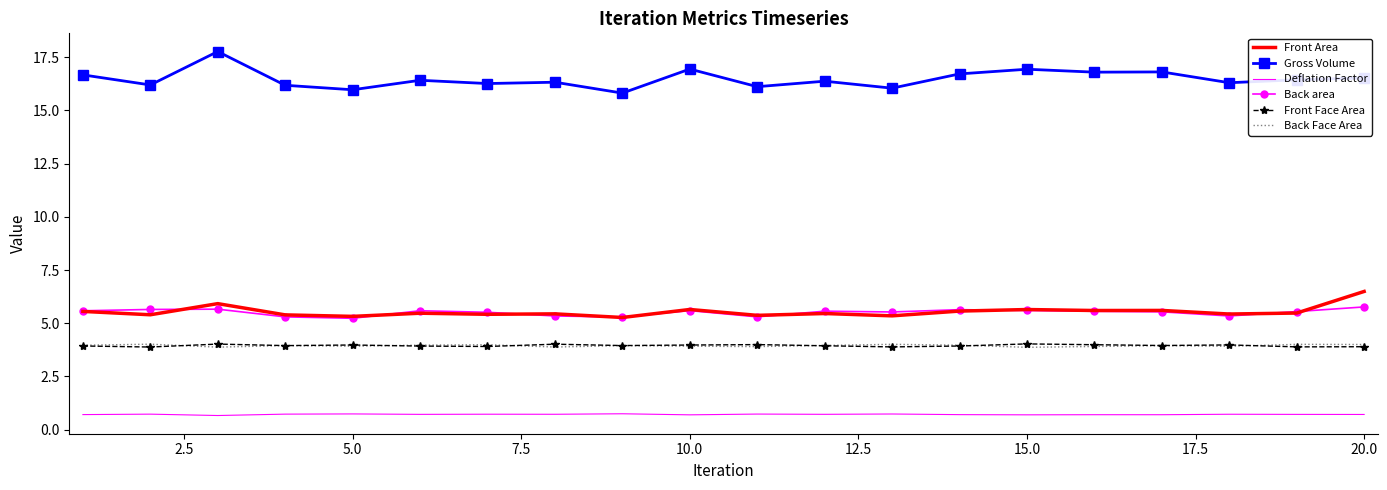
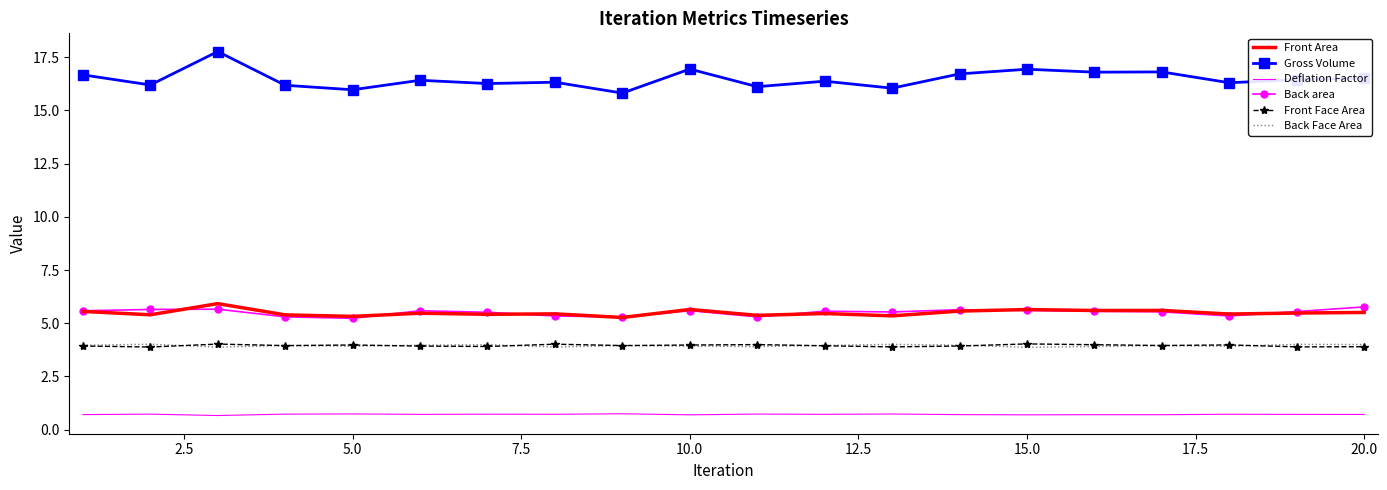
  {
    "Front Area": {
-     "20.0": 6.5
+     "20.0": 5.5
    },
    "Gross Volume": {
      "5.0": 16.0,
      "10.0": 16.9,
      "15.0": 16.9
    },
    "Front Face Area": {
      "15.0": 4.0
    },
    "Back Face Area": {
      "15.0": 3.9
    }
  }
